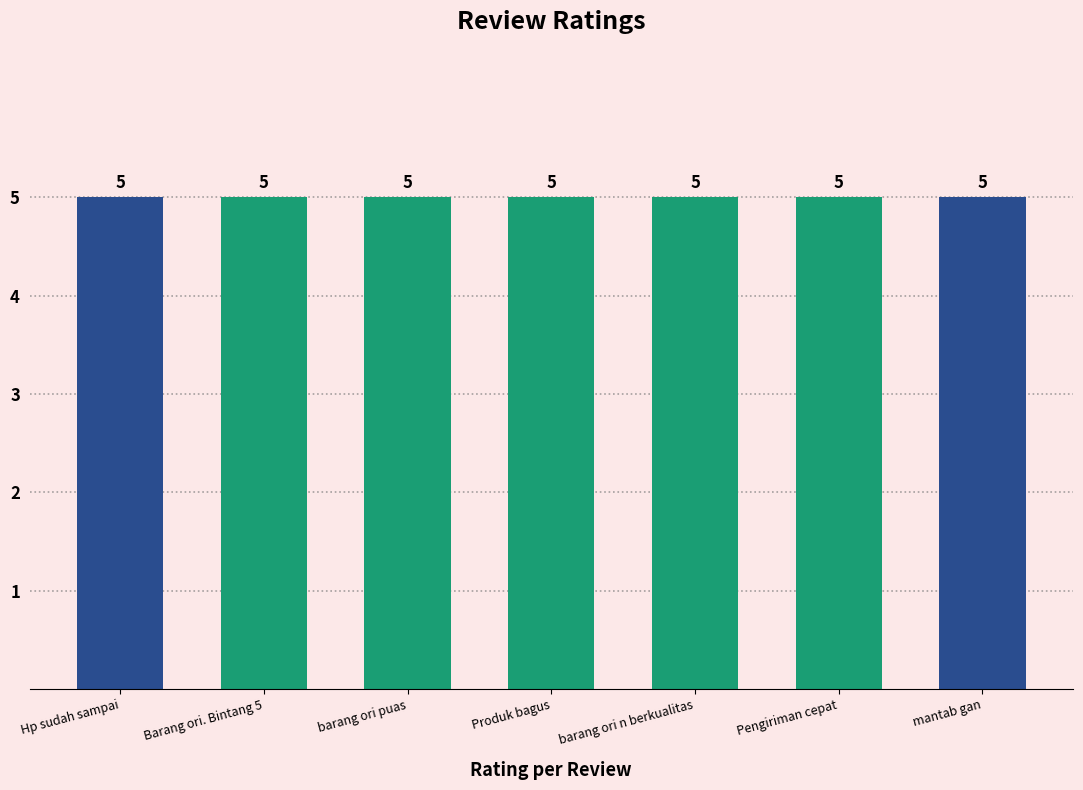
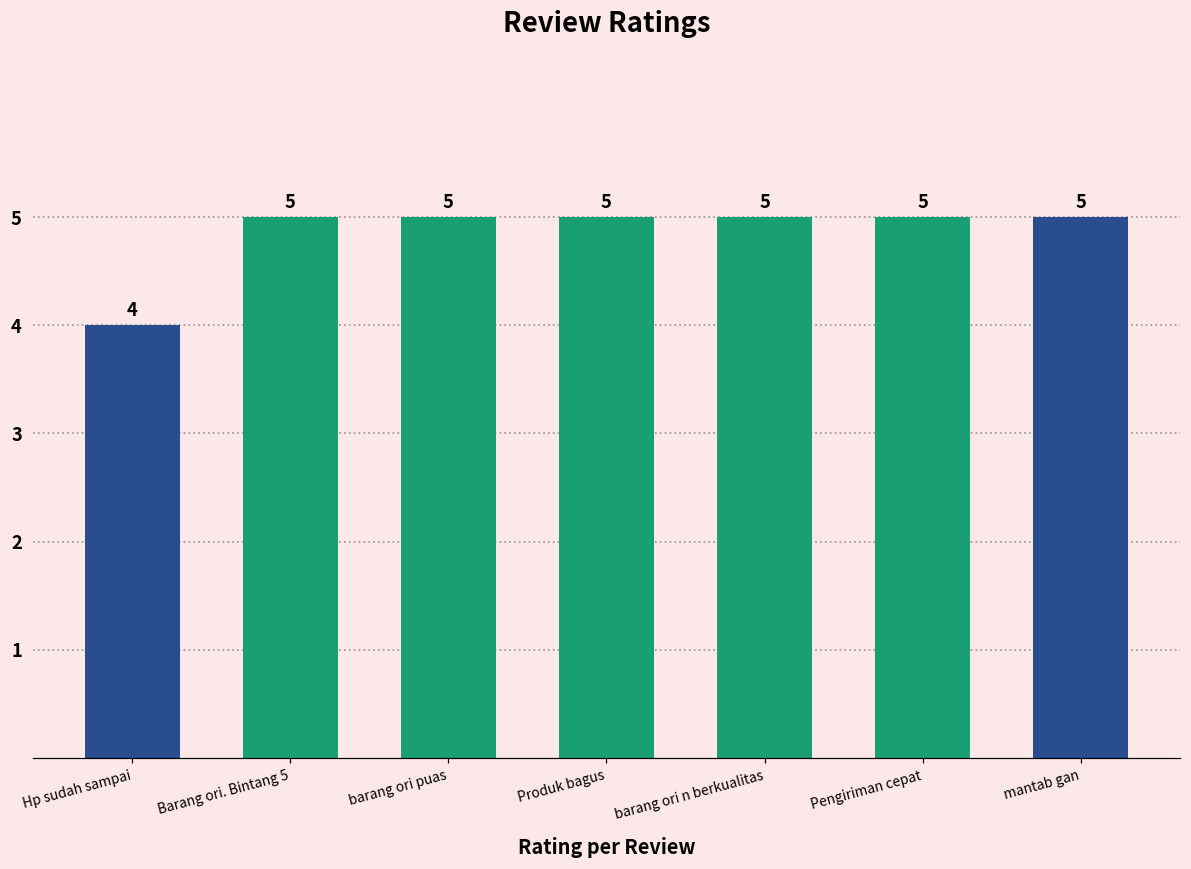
  {
-   "Hp sudah sampai": 5,
+   "Hp sudah sampai": 4,
    "Barang ori. Bintang 5": 5,
    "barang ori puas": 5,
    "Produk bagus": 5,
    "barang ori n berkualitas": 5,
    "Pengiriman cepat": 5,
    "mantab gan": 5
  }
